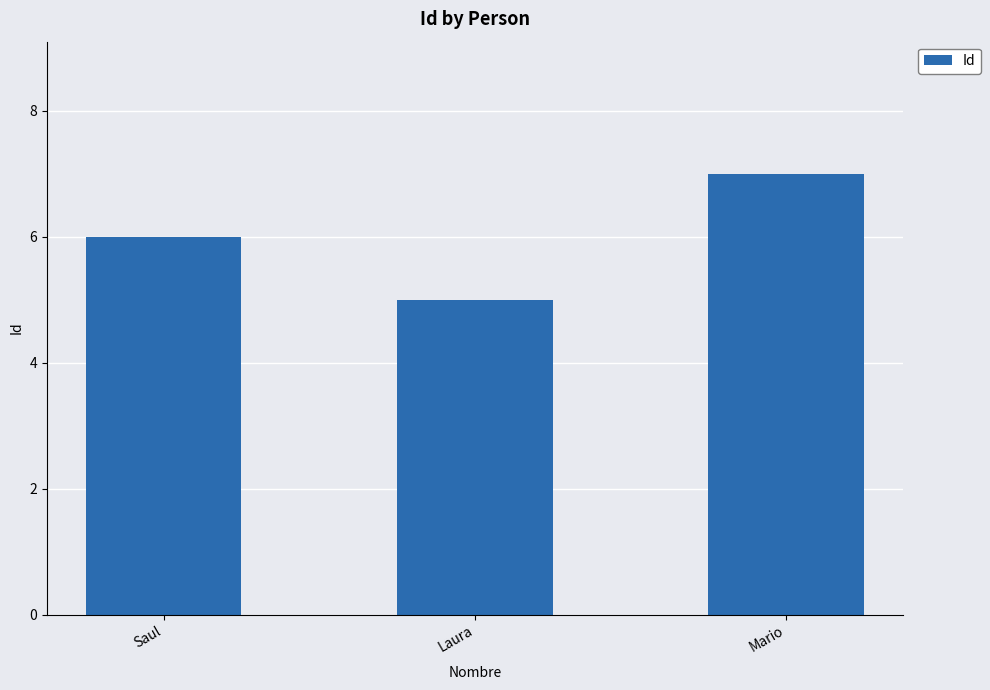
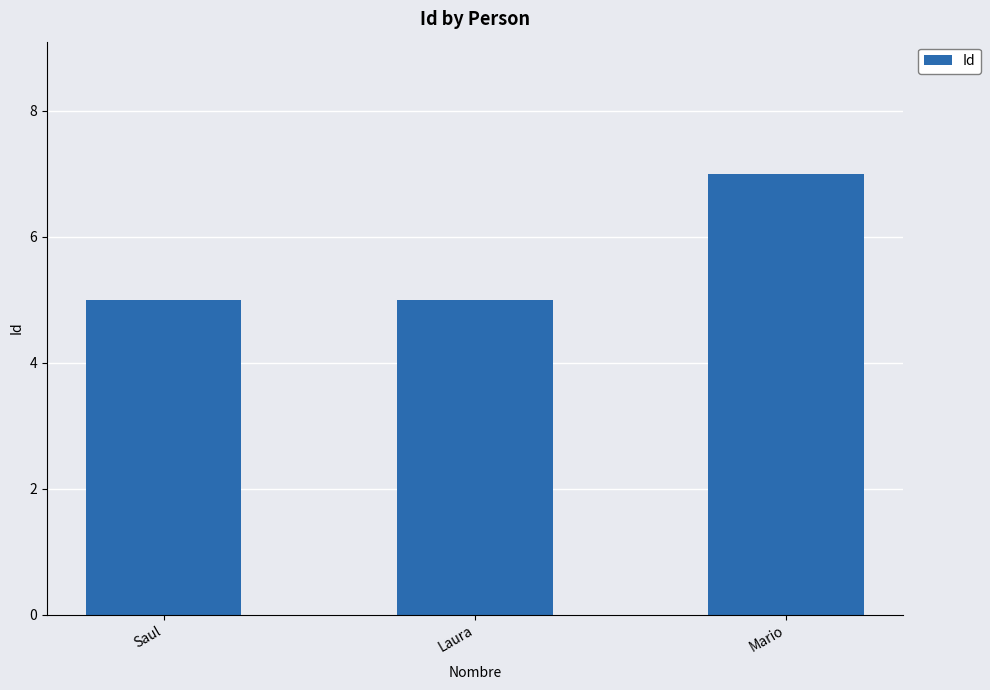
  {
-   "Saul": 6,
+   "Saul": 5,
    "Laura": 5,
    "Mario": 7
  }
